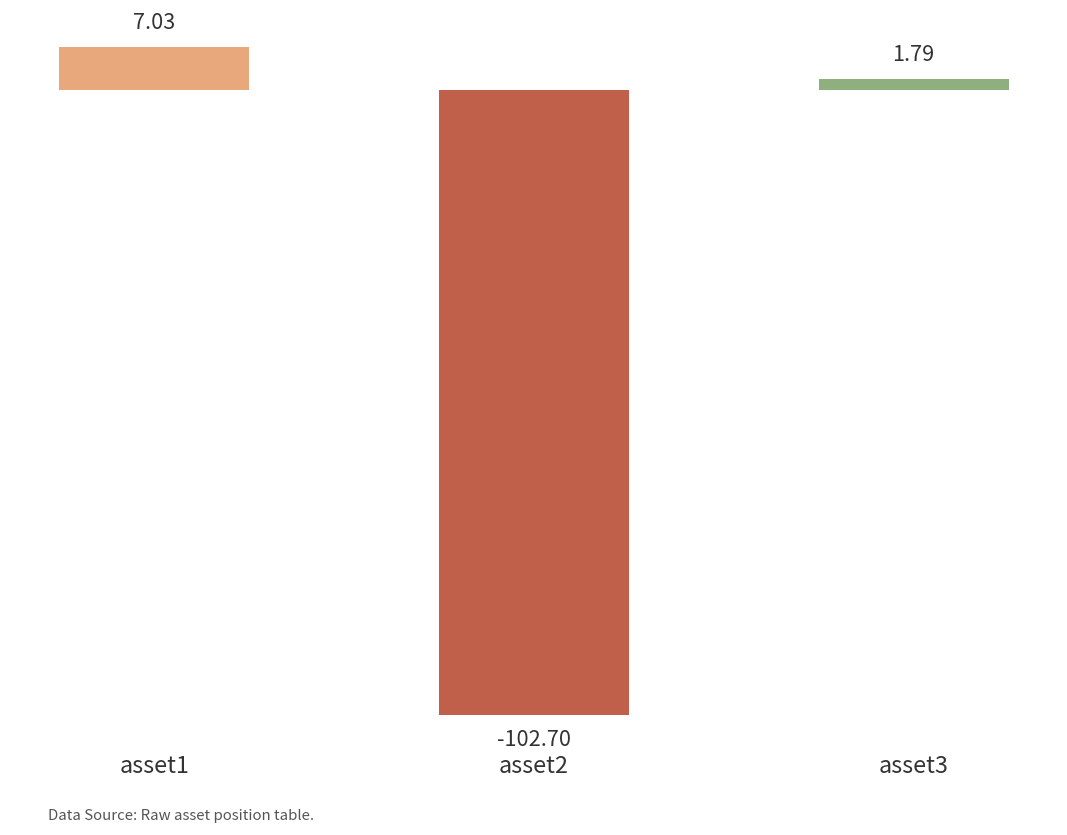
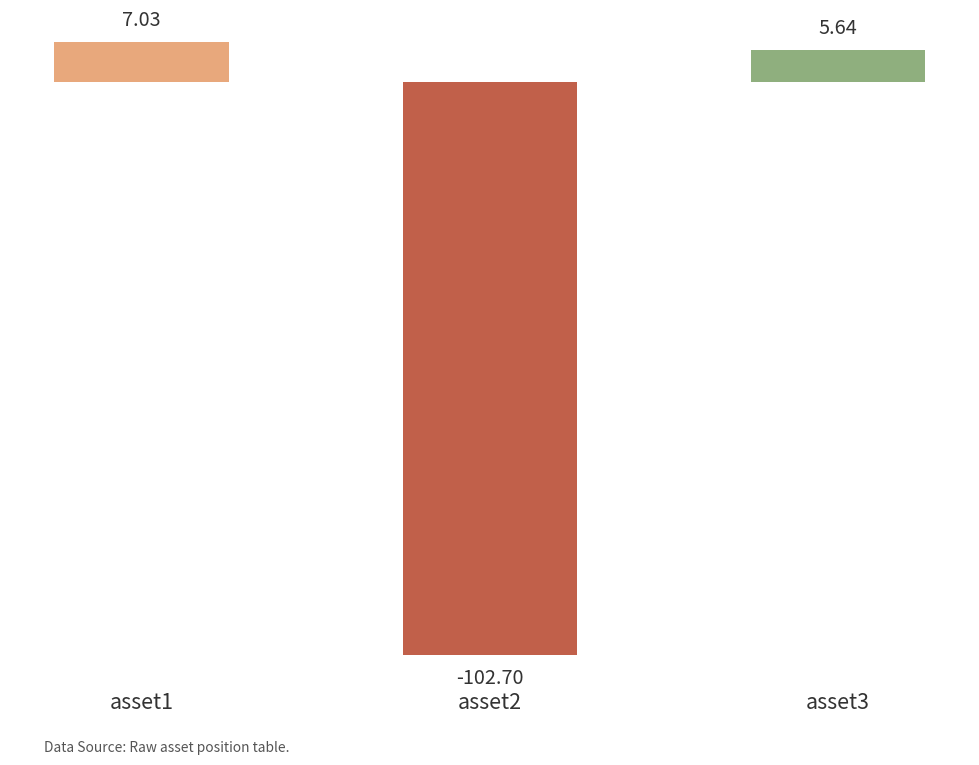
  {
    "asset1": 7.03,
    "asset2": -102.70,
-   "asset3": 1.79
+   "asset3": 5.64
  }
